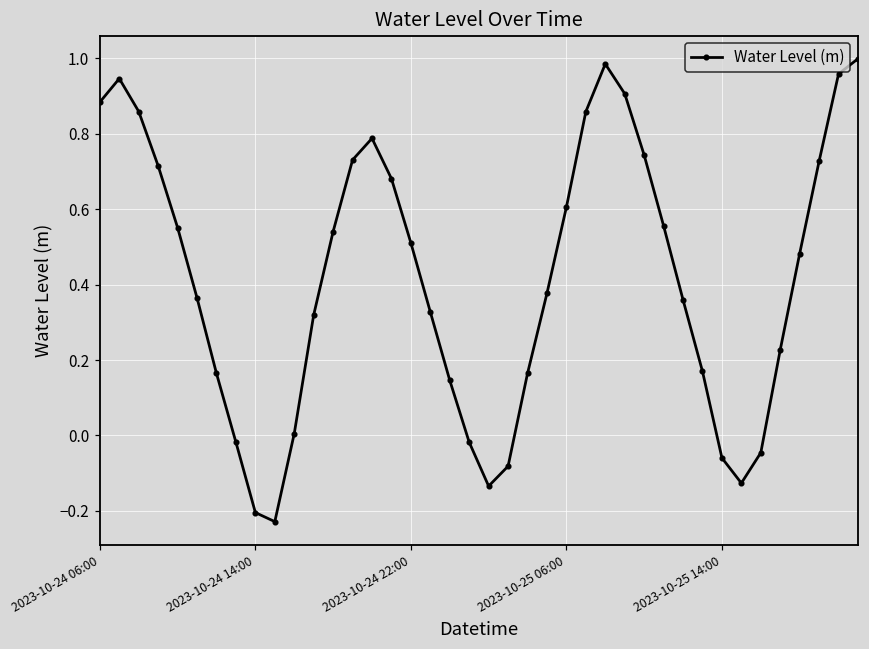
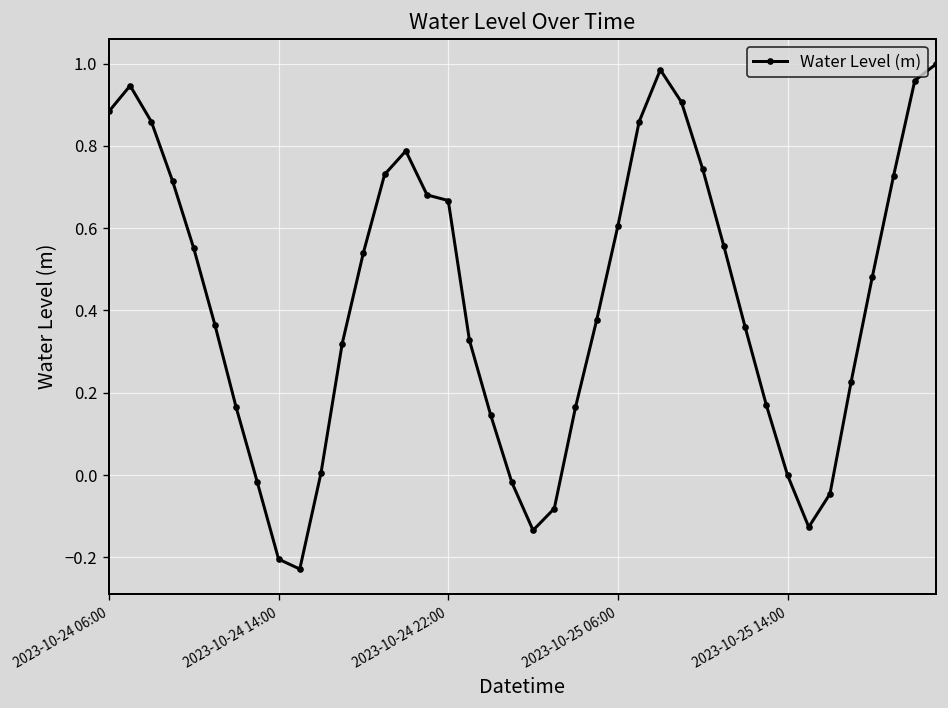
  {
    "2023-10-24 06:00": 0.88,
    "2023-10-24 14:00": -0.20,
-   "2023-10-24 22:00": 0.51,
+   "2023-10-24 22:00": 0.67,
    "2023-10-25 06:00": 0.61,
-   "2023-10-25 14:00": -0.06
+   "2023-10-25 14:00": 0.00
  }
